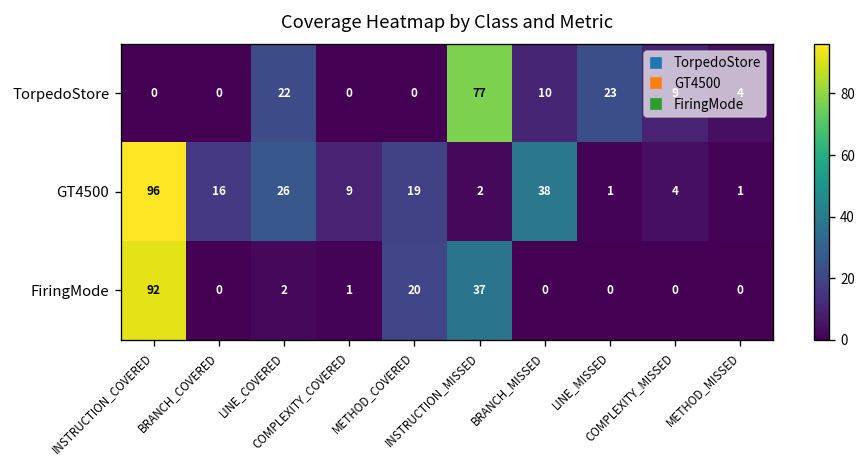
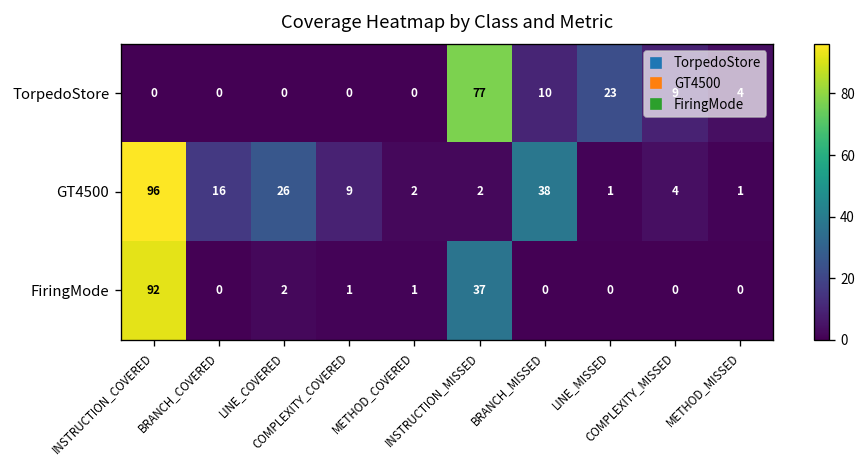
  {
    "TorpedoStore": {
      "INSTRUCTION_COVERED": 0,
      "BRANCH_COVERED": 0,
-     "LINE_COVERED": 22,
+     "LINE_COVERED": 0,
      "COMPLEXITY_COVERED": 0,
      "METHOD_COVERED": 0,
      "INSTRUCTION_MISSED": 77,
      "BRANCH_MISSED": 10,
      "LINE_MISSED": 23
    },
    "GT4500": {
      "INSTRUCTION_COVERED": 96,
      "BRANCH_COVERED": 16,
      "LINE_COVERED": 26,
      "COMPLEXITY_COVERED": 9,
-     "METHOD_COVERED": 19,
+     "METHOD_COVERED": 2,
      "INSTRUCTION_MISSED": 2,
      "BRANCH_MISSED": 38,
      "LINE_MISSED": 1,
      "COMPLEXITY_MISSED": 4,
      "METHOD_MISSED": 1
    },
    "FiringMode": {
      "INSTRUCTION_COVERED": 92,
      "BRANCH_COVERED": 0,
      "LINE_COVERED": 2,
      "COMPLEXITY_COVERED": 1,
-     "METHOD_COVERED": 20,
+     "METHOD_COVERED": 1,
      "INSTRUCTION_MISSED": 37,
      "BRANCH_MISSED": 0,
      "LINE_MISSED": 0,
      "COMPLEXITY_MISSED": 0,
      "METHOD_MISSED": 0
    }
  }
